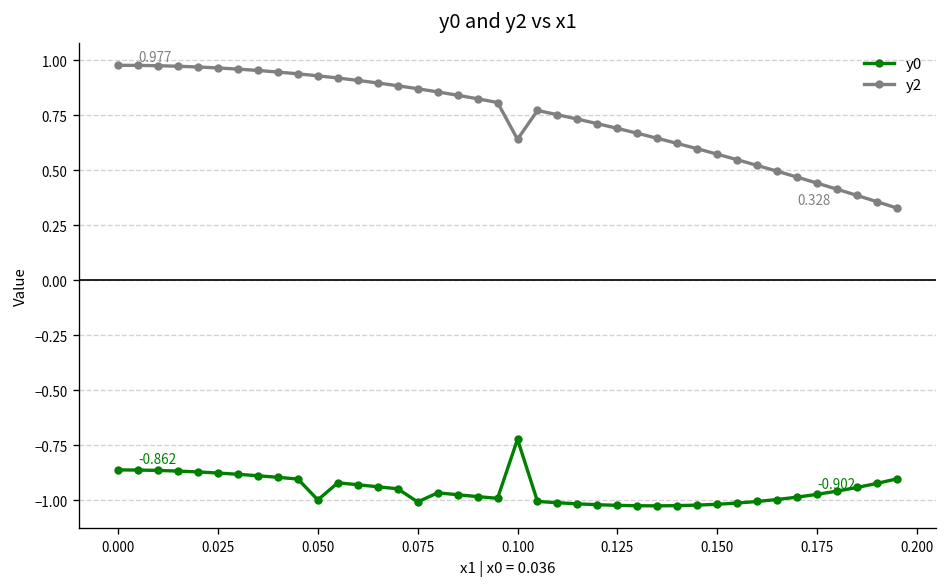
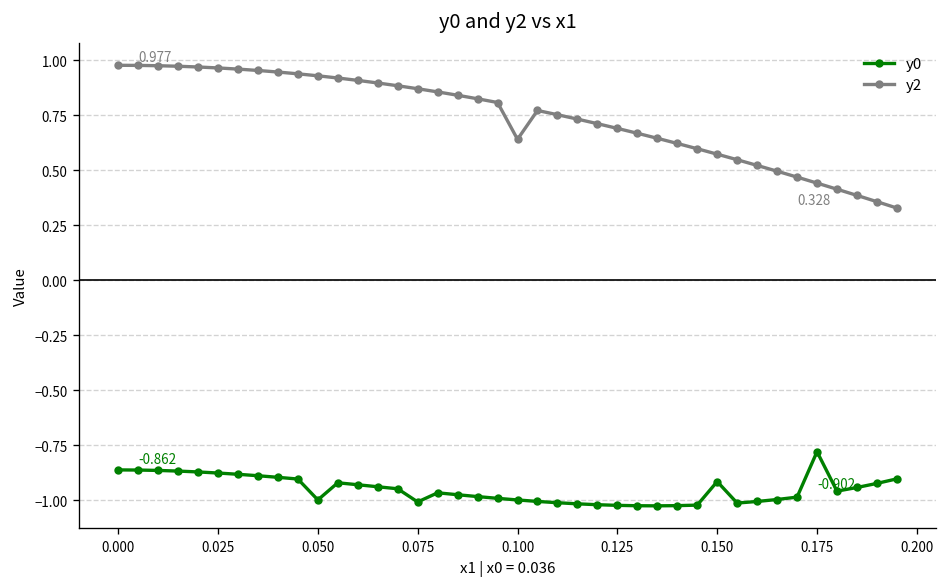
  {
    "y0": {
      "0.025": -0.88,
      "0.050": -1.00,
      "0.075": -1.01,
-     "0.100": -0.72,
+     "0.100": -1.00,
      "0.125": -1.02,
-     "0.150": -1.02,
-     "0.175": -0.97
+     "0.150": -0.91,
+     "0.175": -0.78
    },
    "y2": {
      "0.025": 0.96,
      "0.050": 0.93,
      "0.075": 0.87,
      "0.100": 0.64,
      "0.125": 0.69,
      "0.150": 0.57,
      "0.175": 0.44
    }
  }
